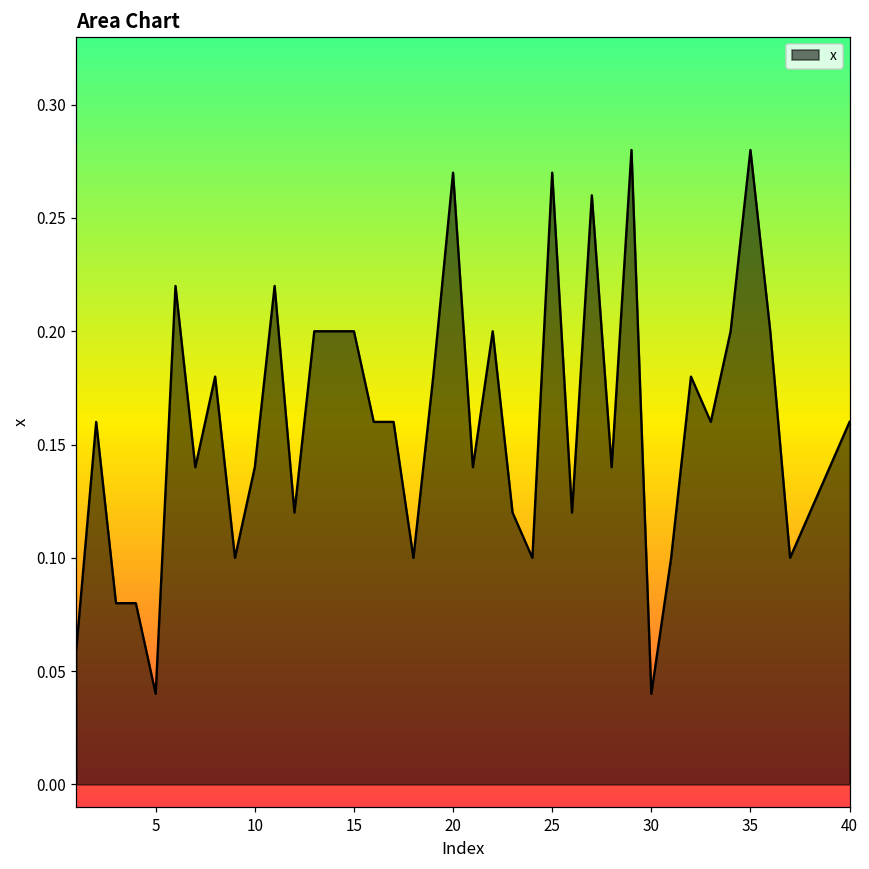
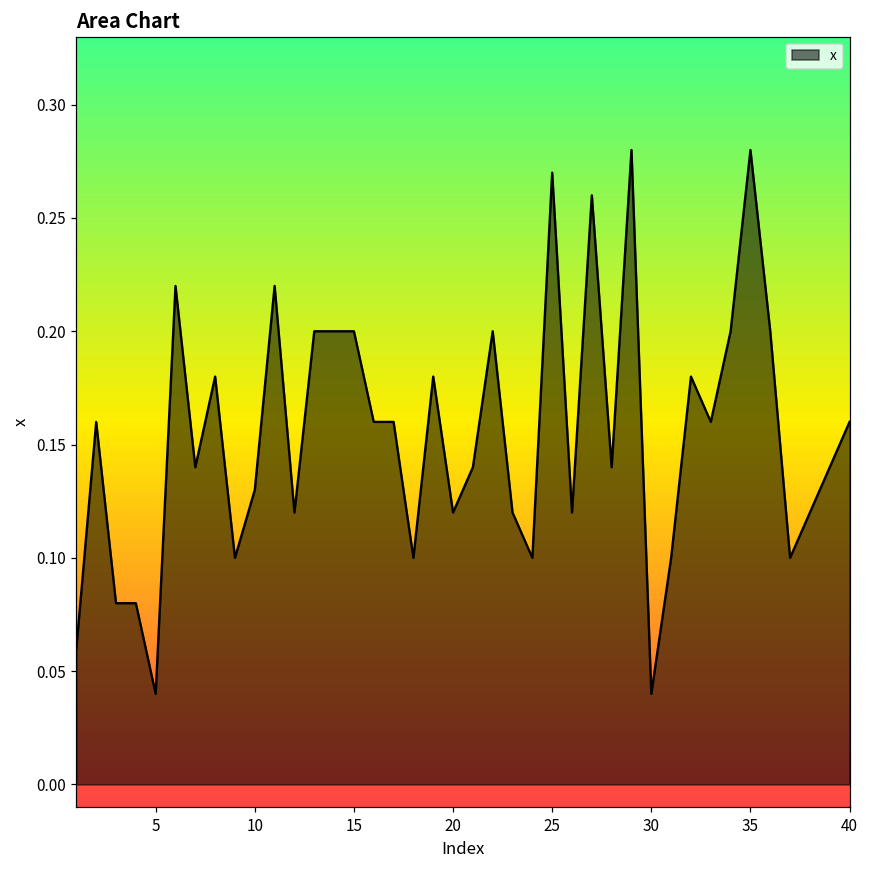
  {
    "5": 0.04,
-   "10": 0.14,
+   "10": 0.13,
    "15": 0.20,
-   "20": 0.27,
+   "20": 0.12,
    "25": 0.27,
    "30": 0.04,
    "35": 0.28,
    "40": 0.16
  }
